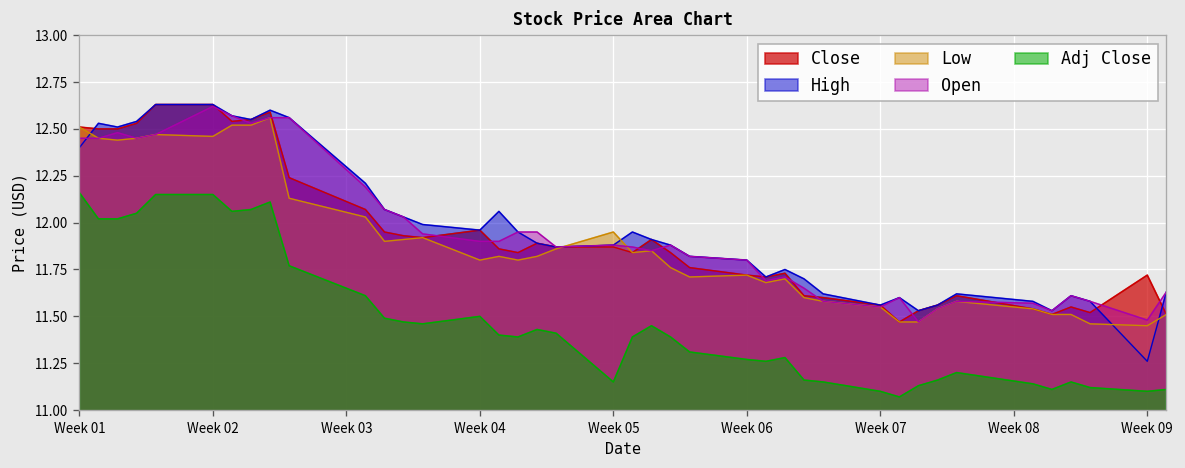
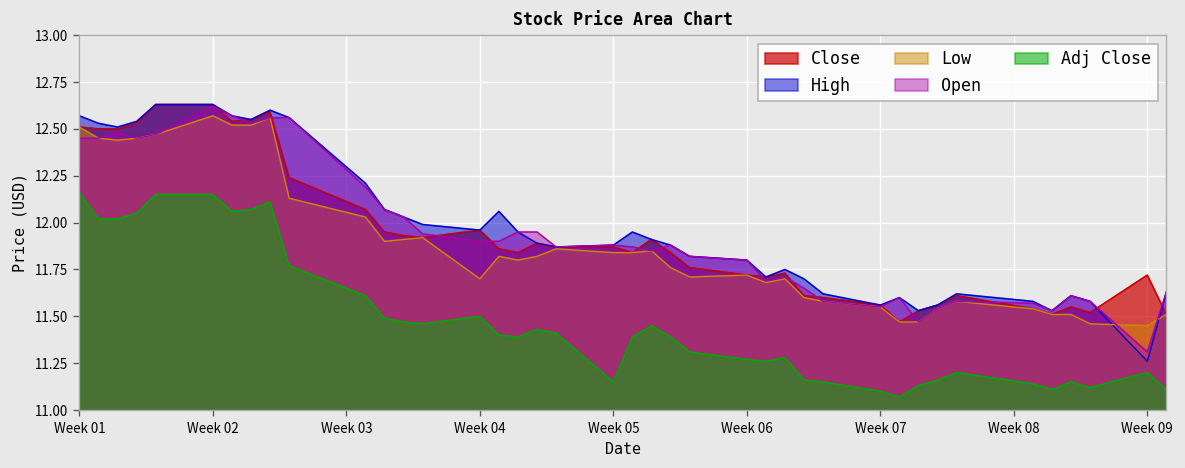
  {
    "Close": {
      "Week 09": 11.72
    },
    "High": {
-     "Week 01": 12.40,
+     "Week 01": 12.57,
      "Week 09": 11.26
    },
    "Low": {
-     "Week 02": 12.46,
-     "Week 04": 11.8,
-     "Week 05": 11.95,
+     "Week 02": 12.57,
+     "Week 04": 11.7,
+     "Week 05": 11.84,
      "Week 09": 11.45
    },
    "Open": {
      "Week 01": 12.45,
      "Week 04": 11.90,
-     "Week 09": 11.48
+     "Week 09": 11.31
    },
    "Adj Close": {
      "Week 01": 12.16,
      "Week 02": 12.15,
      "Week 04": 11.5,
      "Week 05": 11.15,
      "Week 06": 11.27,
      "Week 07": 11.1,
-     "Week 09": 11.1
+     "Week 09": 11.2
    }
  }
